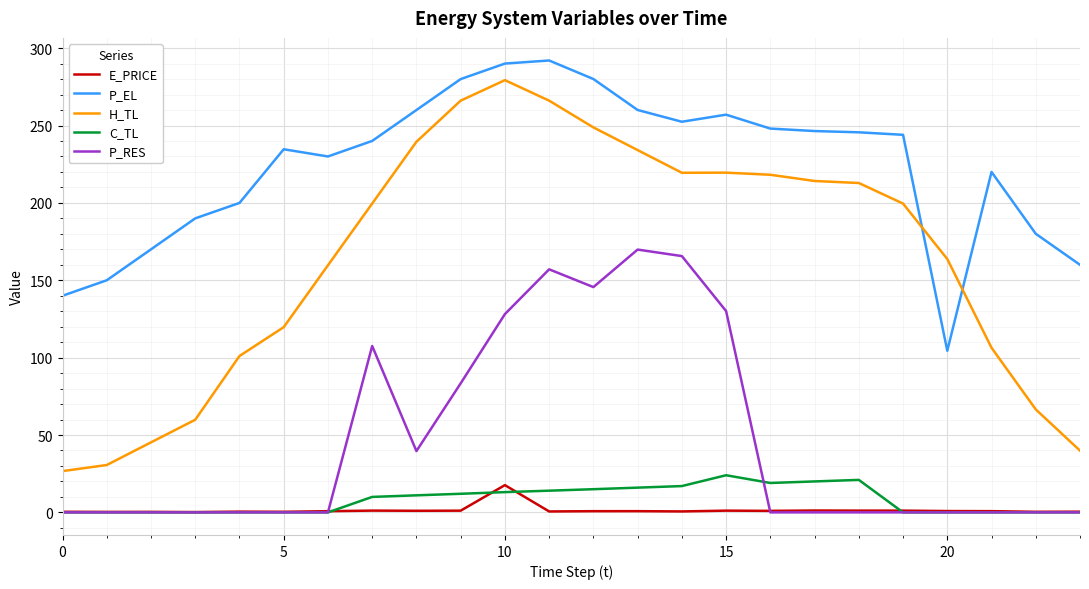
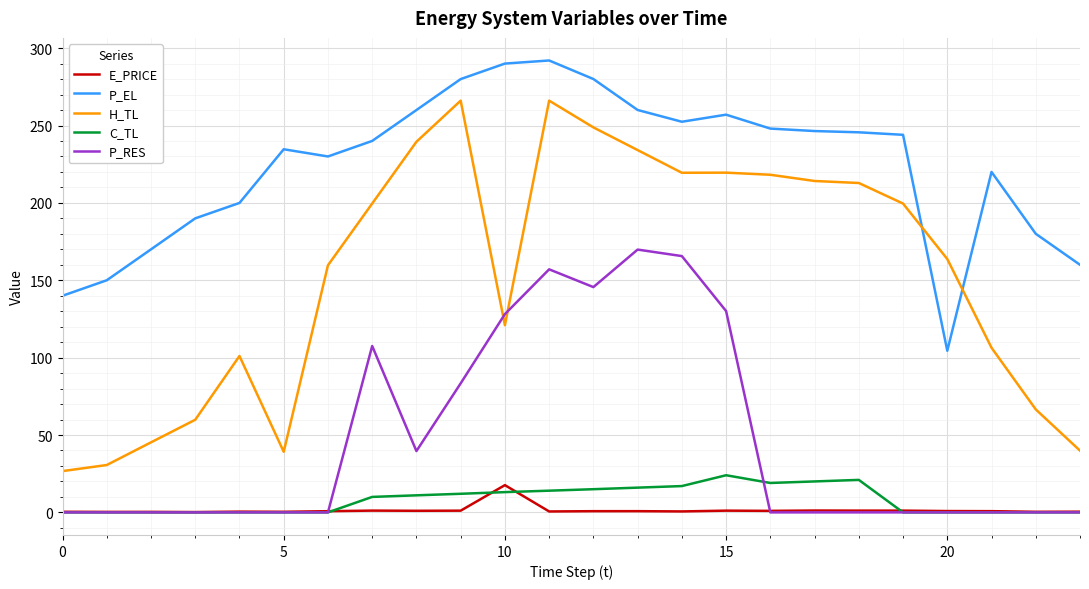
  {
    "E_PRICE": {
      "10": 18,
      "15": 1
    },
    "P_EL": {
      "0": 140,
      "5": 235,
      "10": 290,
      "15": 257,
      "20": 104
    },
    "H_TL": {
      "0": 27,
-     "5": 120,
-     "10": 279,
+     "5": 39,
+     "10": 121,
      "15": 220,
      "20": 164
    },
    "C_TL": {
      "10": 13,
      "15": 24
    },
    "P_RES": {
      "10": 128,
      "15": 130
    }
  }
